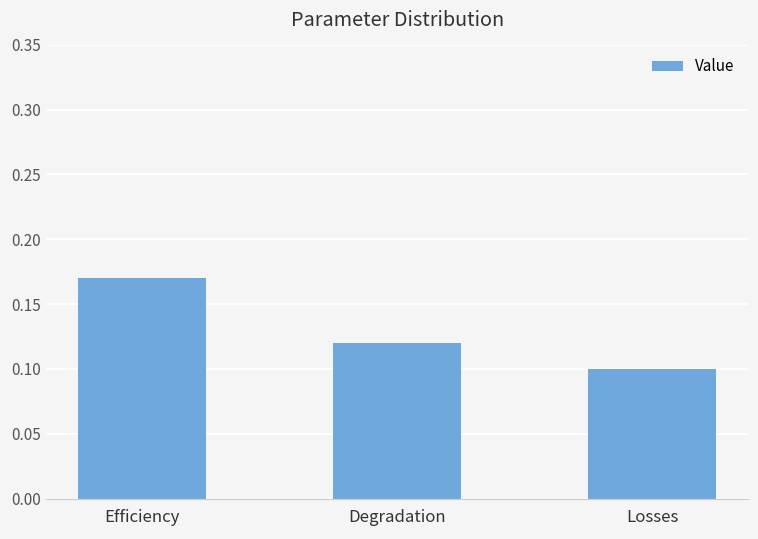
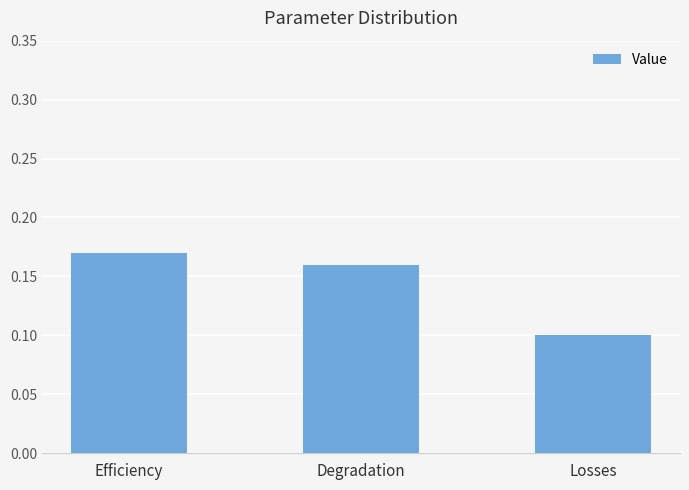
  {
    "Efficiency": 0.17,
-   "Degradation": 0.12,
+   "Degradation": 0.16,
    "Losses": 0.10
  }
